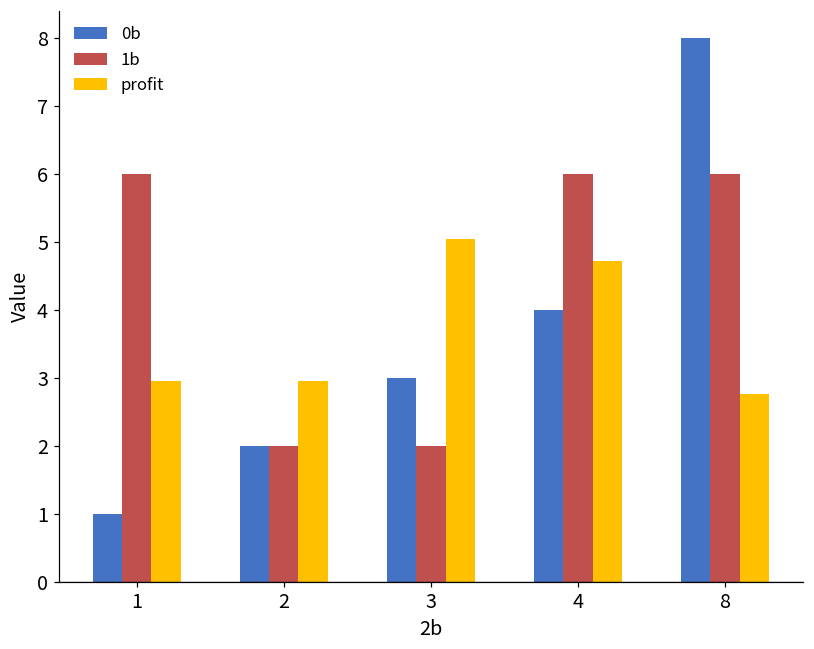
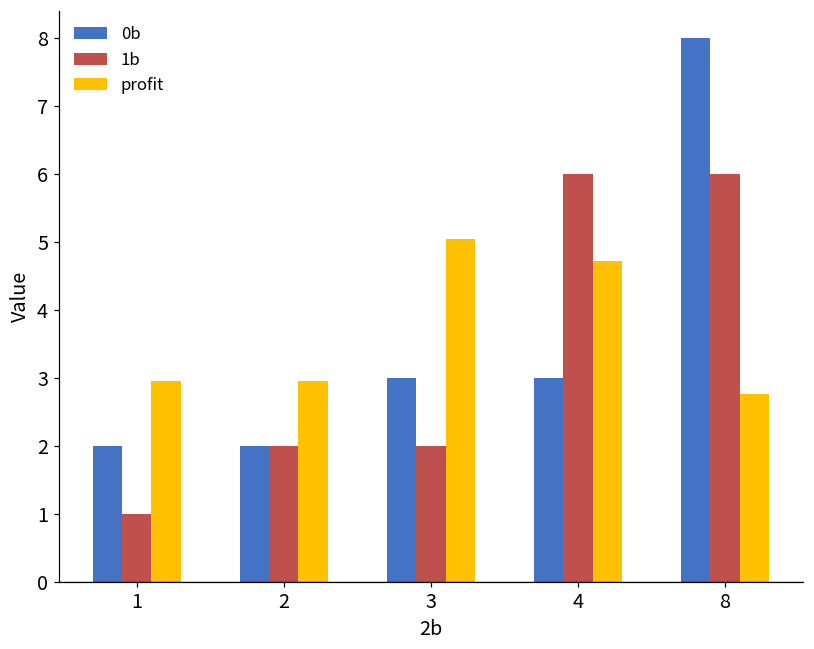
  {
    "0b": {
-     "1": 1,
+     "1": 2,
      "2": 2,
      "3": 3,
-     "4": 4,
+     "4": 3,
      "8": 8
    },
    "1b": {
-     "1": 6,
+     "1": 1,
      "2": 2,
      "3": 2,
      "4": 6,
      "8": 6
    },
    "profit": {
      "1": 2.9,
      "2": 3.0,
      "3": 5.0,
      "4": 4.7,
      "8": 2.8
    }
  }
